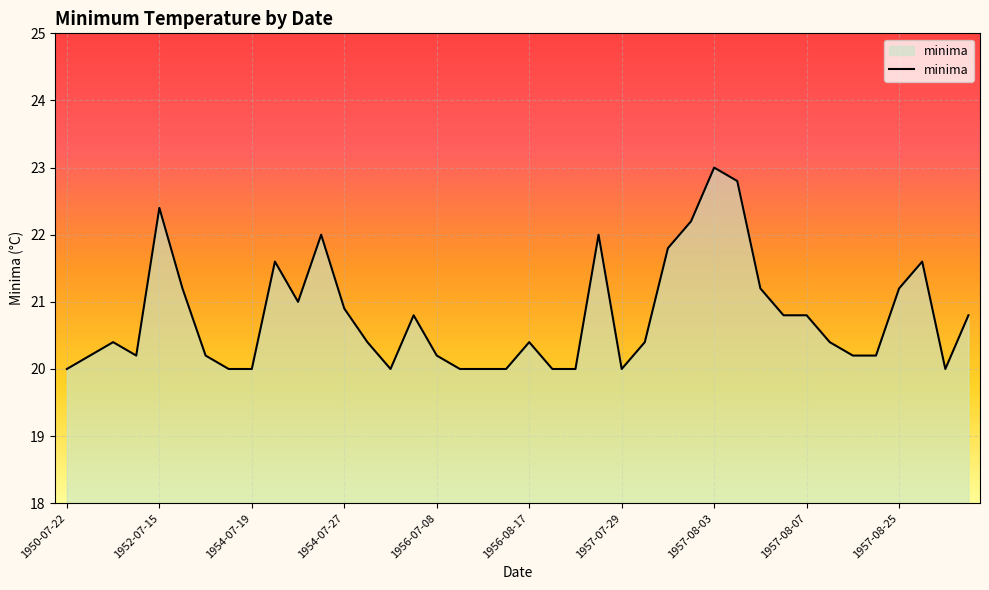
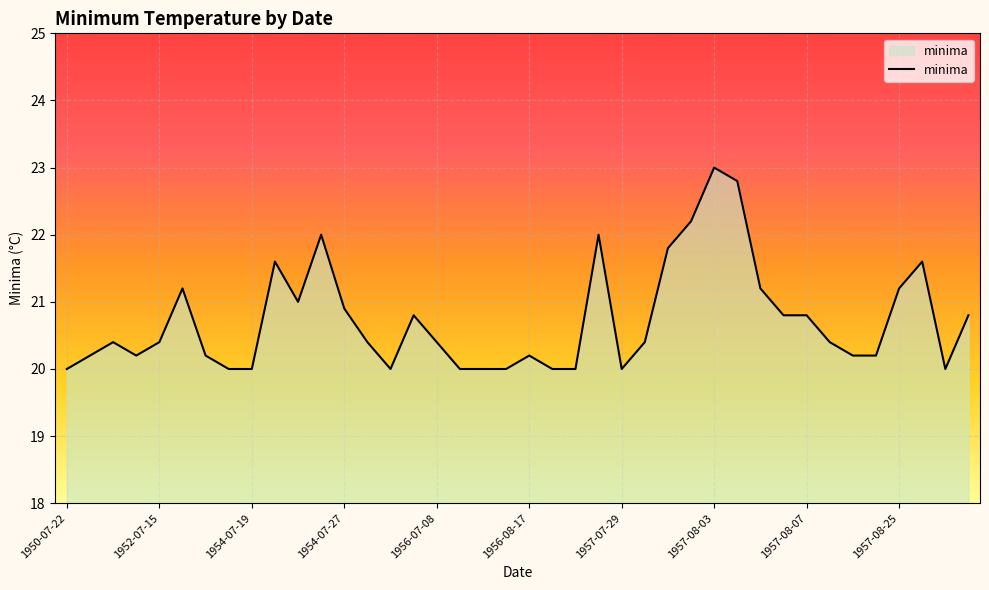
  {
    "1950-07-22": 20.0,
-   "1952-07-15": 22.4,
+   "1952-07-15": 20.4,
    "1954-07-19": 20.0,
    "1954-07-27": 20.9,
-   "1956-07-08": 20.2,
-   "1956-08-17": 20.4,
+   "1956-07-08": 20.4,
+   "1956-08-17": 20.2,
    "1957-07-29": 20.0,
    "1957-08-03": 23.0,
    "1957-08-07": 20.8,
    "1957-08-25": 21.2
  }
